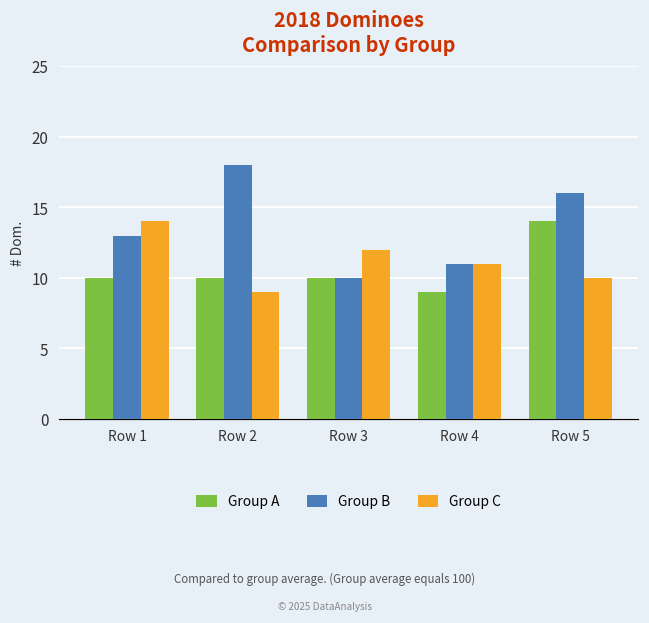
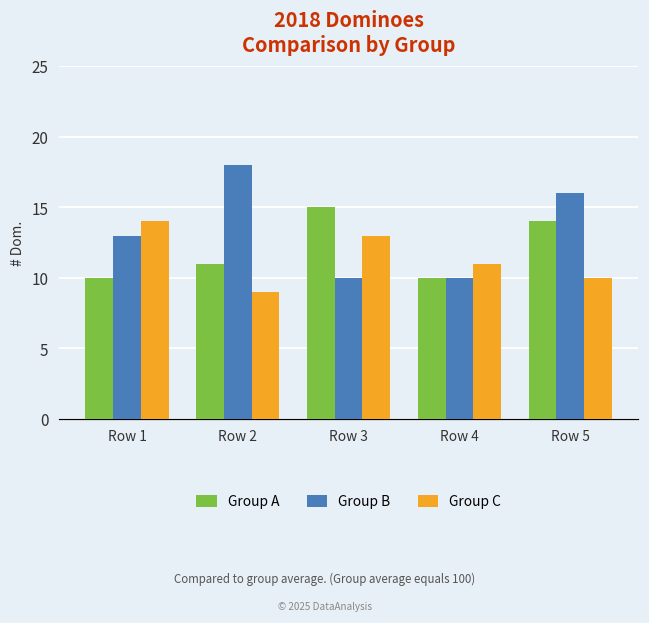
  {
    "Group A": {
      "Row 1": 10,
-     "Row 2": 10,
-     "Row 3": 10,
-     "Row 4": 9,
+     "Row 2": 11,
+     "Row 3": 15,
+     "Row 4": 10,
      "Row 5": 14
    },
    "Group B": {
      "Row 1": 13,
      "Row 2": 18,
      "Row 3": 10,
-     "Row 4": 11,
+     "Row 4": 10,
      "Row 5": 16
    },
    "Group C": {
      "Row 1": 14,
      "Row 2": 9,
-     "Row 3": 12,
+     "Row 3": 13,
      "Row 4": 11,
      "Row 5": 10
    }
  }
